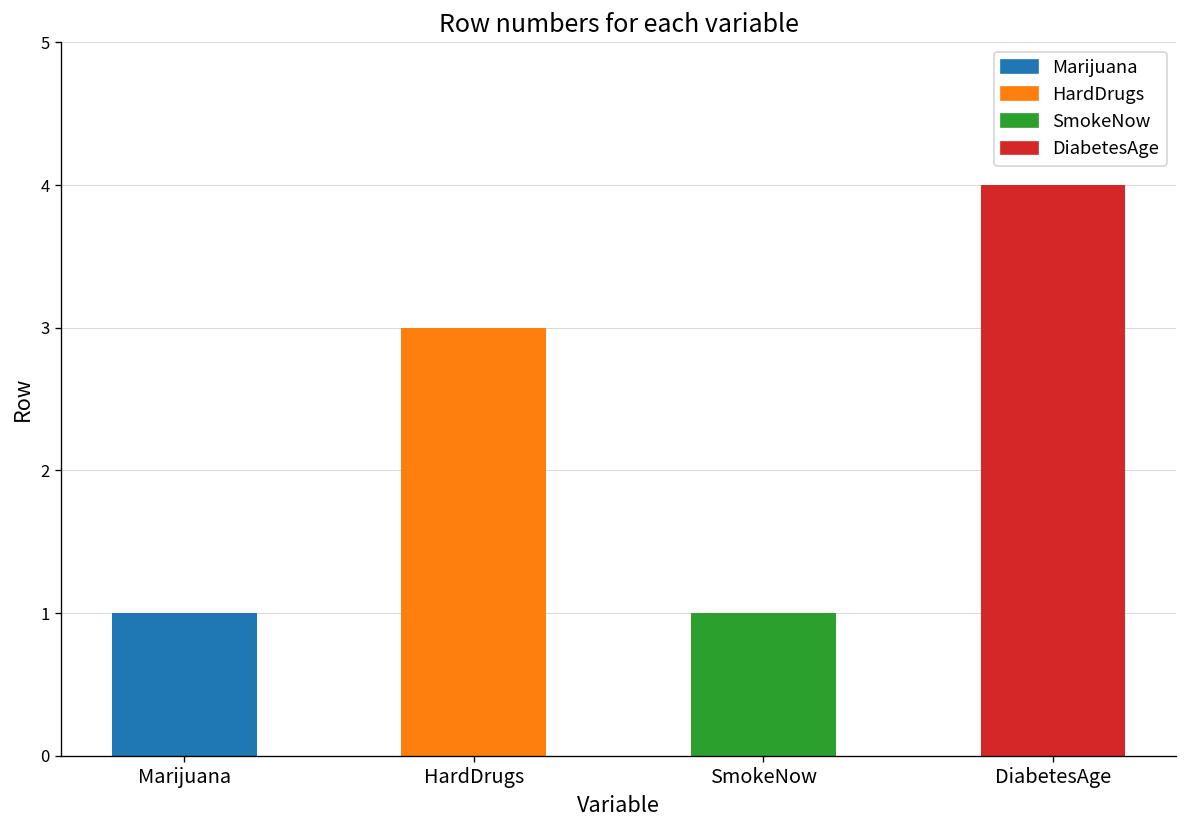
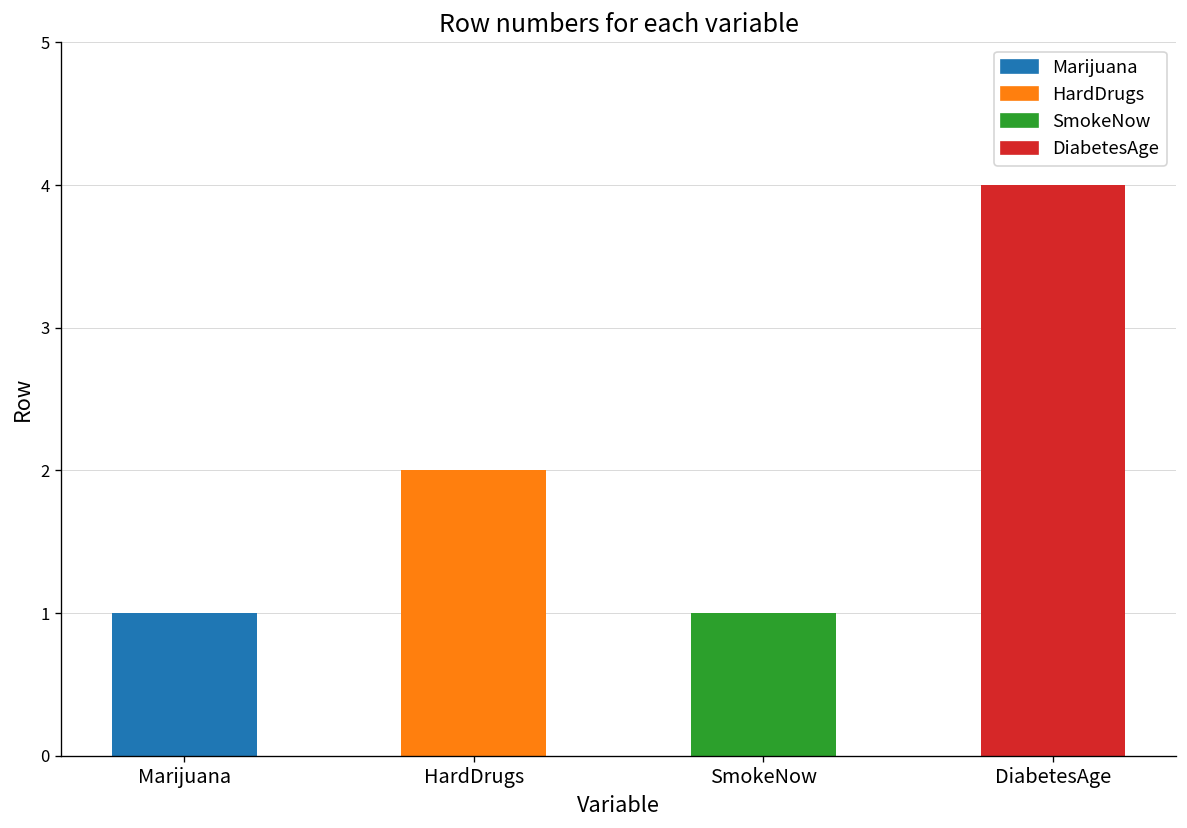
  {
    "Marijuana": 1,
-   "HardDrugs": 3,
+   "HardDrugs": 2,
    "SmokeNow": 1,
    "DiabetesAge": 4
  }
